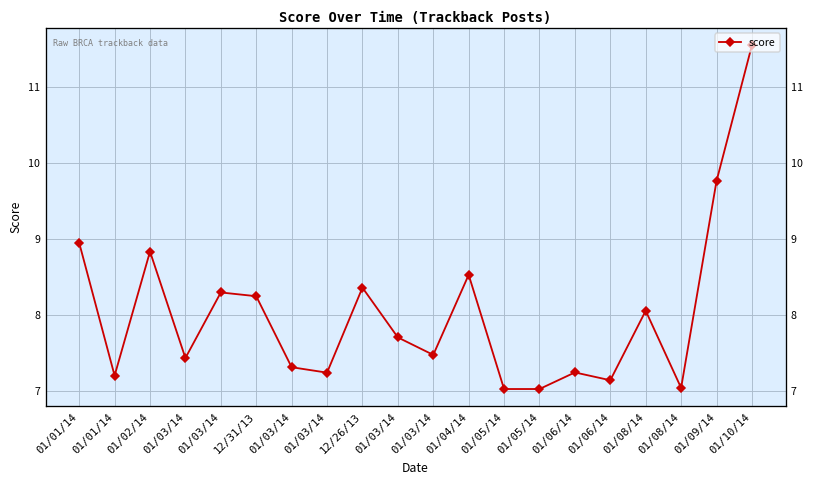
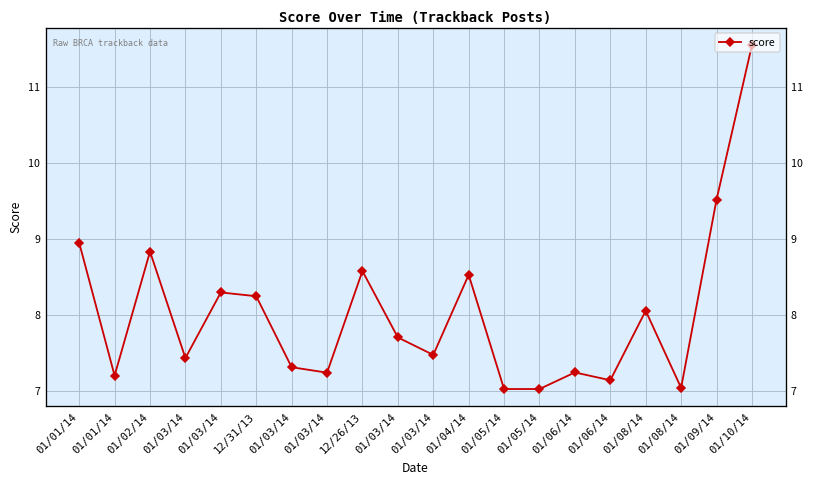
  {
    "01/02/14": 8.8,
    "12/31/13": 8.2,
-   "12/26/13": 8.4,
+   "12/26/13": 8.6,
    "01/04/14": 8.5,
-   "01/09/14": 9.8
+   "01/09/14": 9.5
  }
